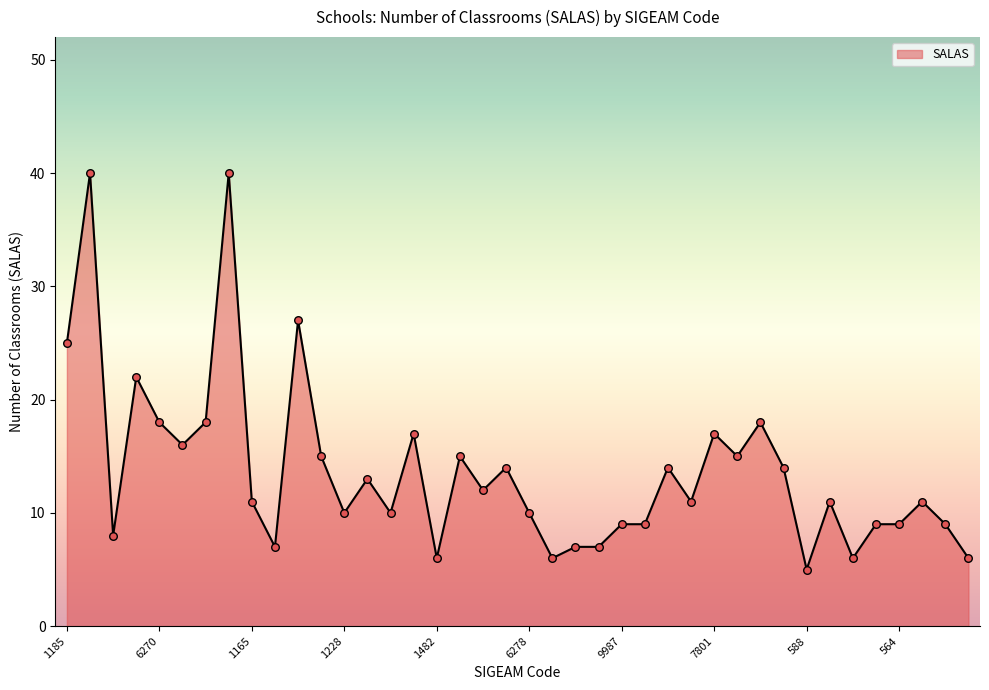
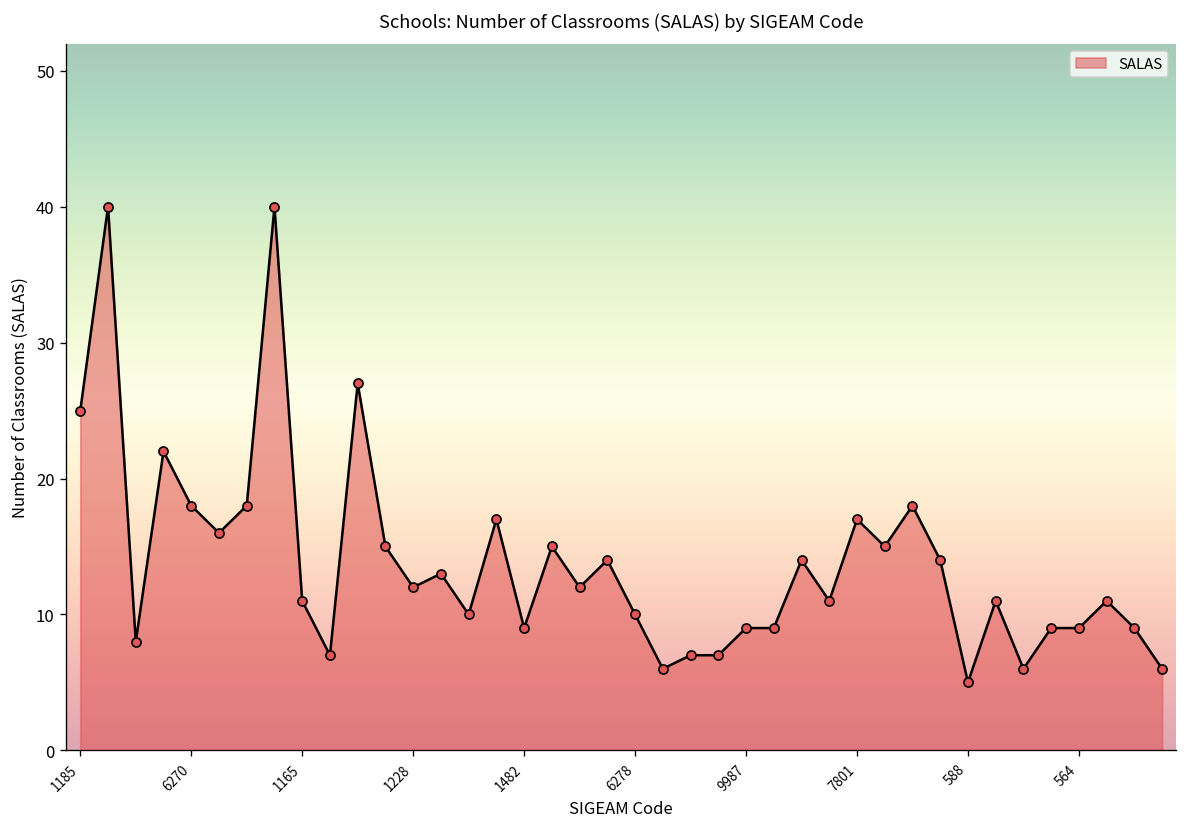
  {
    "1185": 25,
    "6270": 18,
    "1165": 11,
-   "1228": 10,
-   "1482": 6,
+   "1228": 12,
+   "1482": 9,
    "6278": 10,
    "9987": 9,
    "7801": 17,
    "588": 5,
    "564": 9
  }
